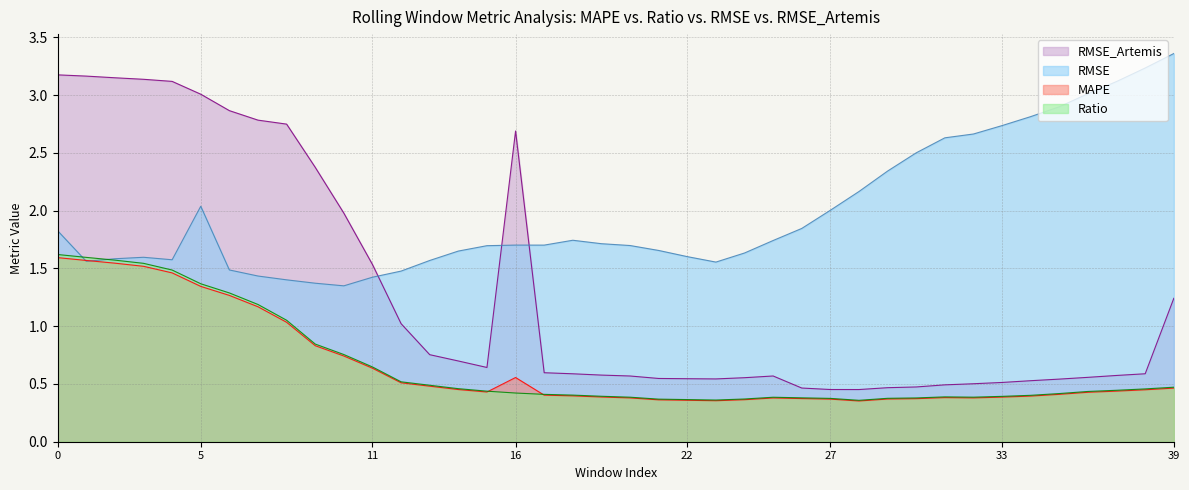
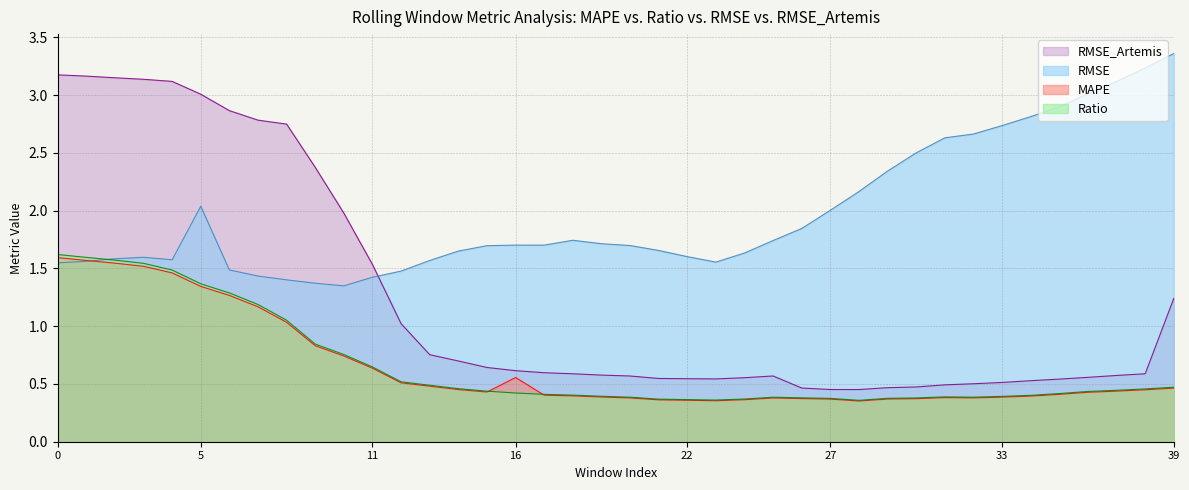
  {
    "RMSE_Artemis": {
      "0": 3.18,
      "5": 3.01,
      "11": 1.53,
-     "16": 2.69,
+     "16": 0.62,
      "22": 0.55,
      "27": 0.45,
      "33": 0.51,
      "39": 1.24
    },
    "RMSE": {
-     "0": 1.83,
+     "0": 1.55,
      "5": 2.04,
      "11": 1.42,
      "16": 1.70,
      "22": 1.60,
      "27": 2.00,
      "33": 2.74,
      "39": 3.36
    },
    "MAPE": {
      "0": 1.59,
      "5": 1.34,
      "16": 0.56
    },
    "Ratio": {
      "0": 1.62,
      "5": 1.37,
      "16": 0.42
    }
  }
